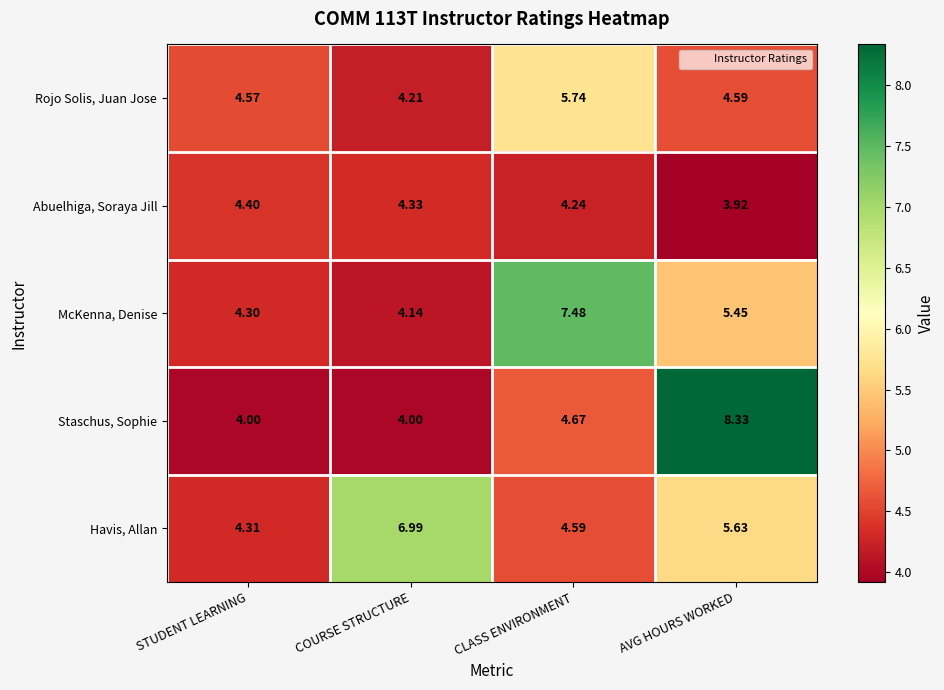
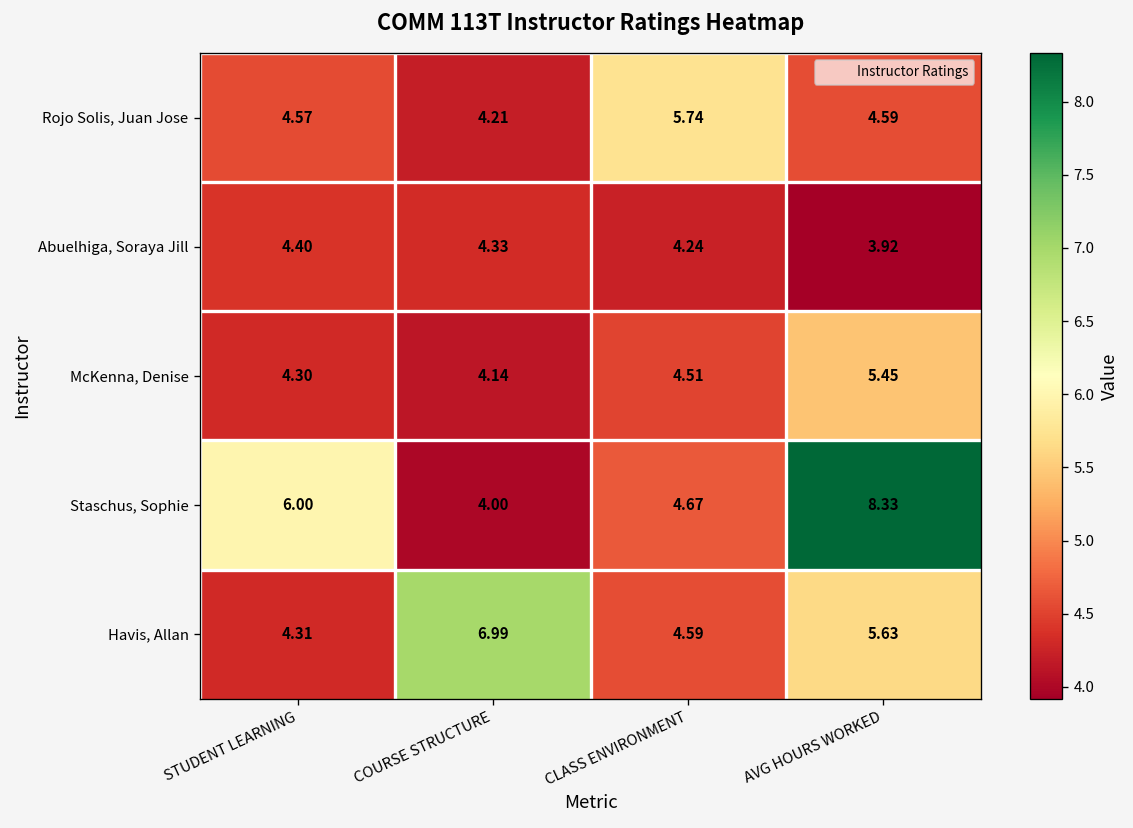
  {
    "Rojo Solis, Juan Jose": {
      "STUDENT LEARNING": 4.57,
      "COURSE STRUCTURE": 4.21,
      "CLASS ENVIRONMENT": 5.74,
      "AVG HOURS WORKED": 4.59
    },
    "Abuelhiga, Soraya Jill": {
      "STUDENT LEARNING": 4.40,
      "COURSE STRUCTURE": 4.33,
      "CLASS ENVIRONMENT": 4.24,
      "AVG HOURS WORKED": 3.92
    },
    "McKenna, Denise": {
      "STUDENT LEARNING": 4.30,
      "COURSE STRUCTURE": 4.14,
-     "CLASS ENVIRONMENT": 7.48,
+     "CLASS ENVIRONMENT": 4.51,
      "AVG HOURS WORKED": 5.45
    },
    "Staschus, Sophie": {
-     "STUDENT LEARNING": 4.00,
+     "STUDENT LEARNING": 6.00,
      "COURSE STRUCTURE": 4.00,
      "CLASS ENVIRONMENT": 4.67,
      "AVG HOURS WORKED": 8.33
    },
    "Havis, Allan": {
      "STUDENT LEARNING": 4.31,
      "COURSE STRUCTURE": 6.99,
      "CLASS ENVIRONMENT": 4.59,
      "AVG HOURS WORKED": 5.63
    }
  }
